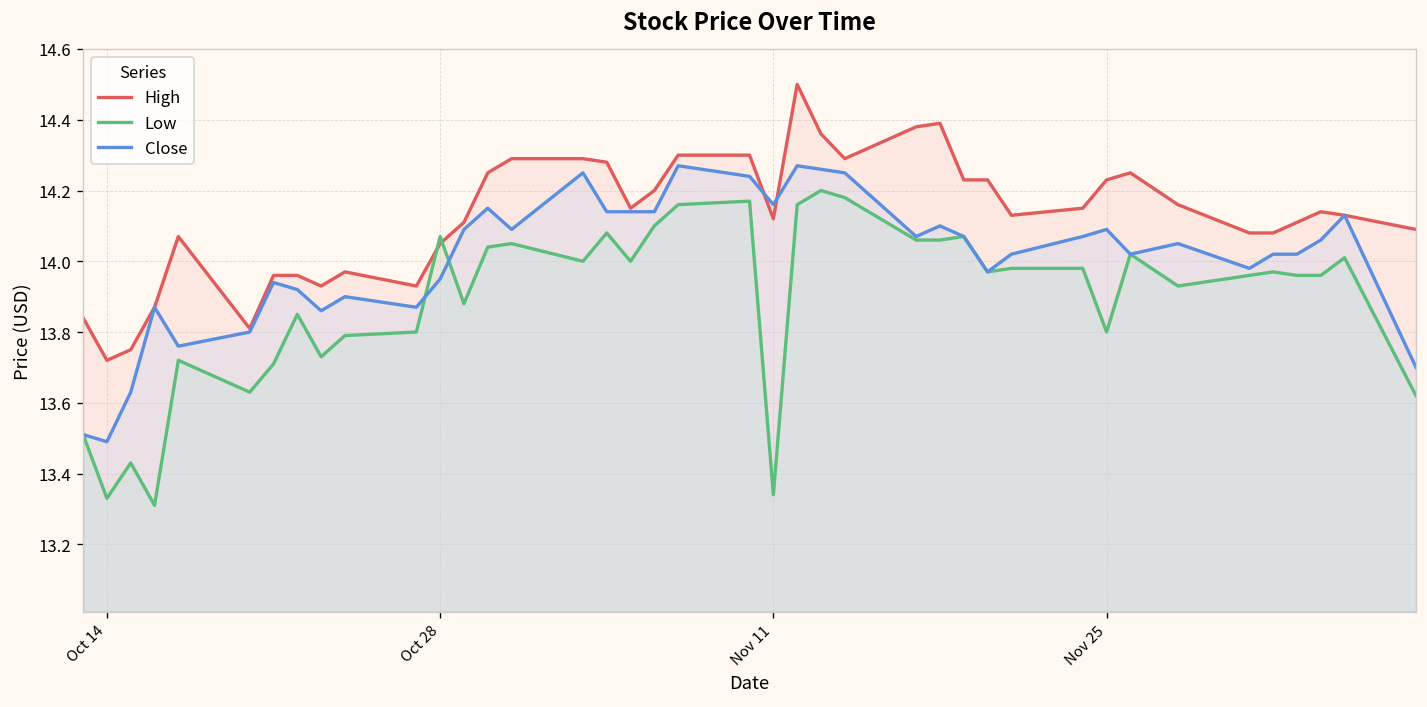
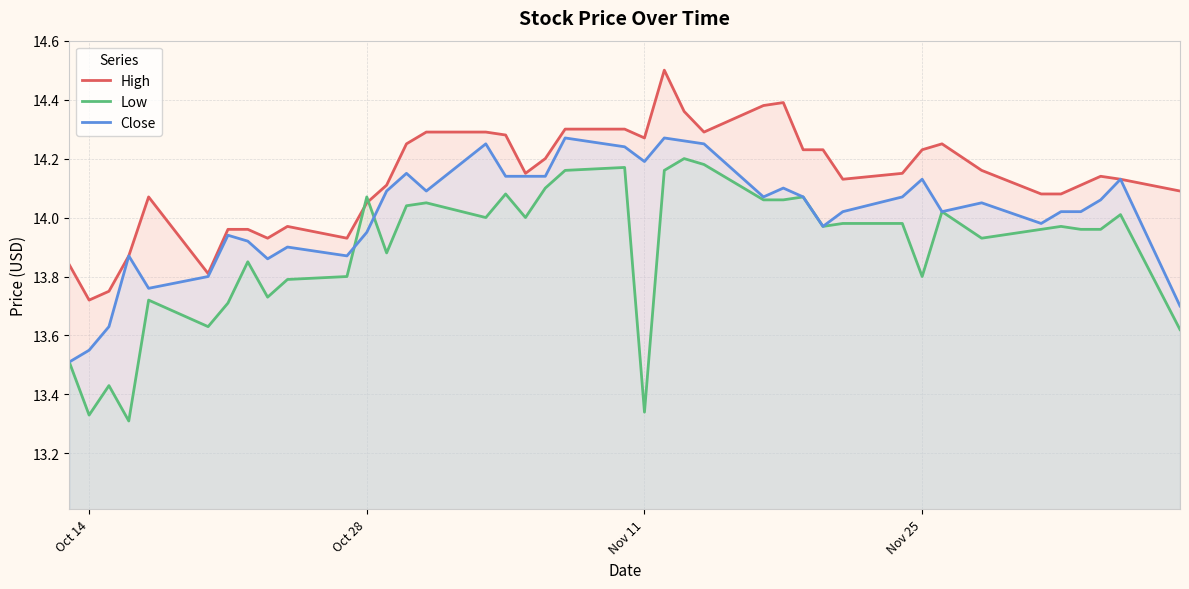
  {
    "High": {
      "Oct 14": 13.72,
      "Oct 28": 14.05,
-     "Nov 11": 14.12,
+     "Nov 11": 14.27,
      "Nov 25": 14.23
    },
    "Low": {
      "Oct 14": 13.33,
      "Oct 28": 14.07,
      "Nov 11": 13.34,
      "Nov 25": 13.80
    },
    "Close": {
-     "Oct 14": 13.49,
+     "Oct 14": 13.55,
      "Oct 28": 13.95,
-     "Nov 11": 14.16,
-     "Nov 25": 14.09
+     "Nov 11": 14.19,
+     "Nov 25": 14.13
    }
  }
